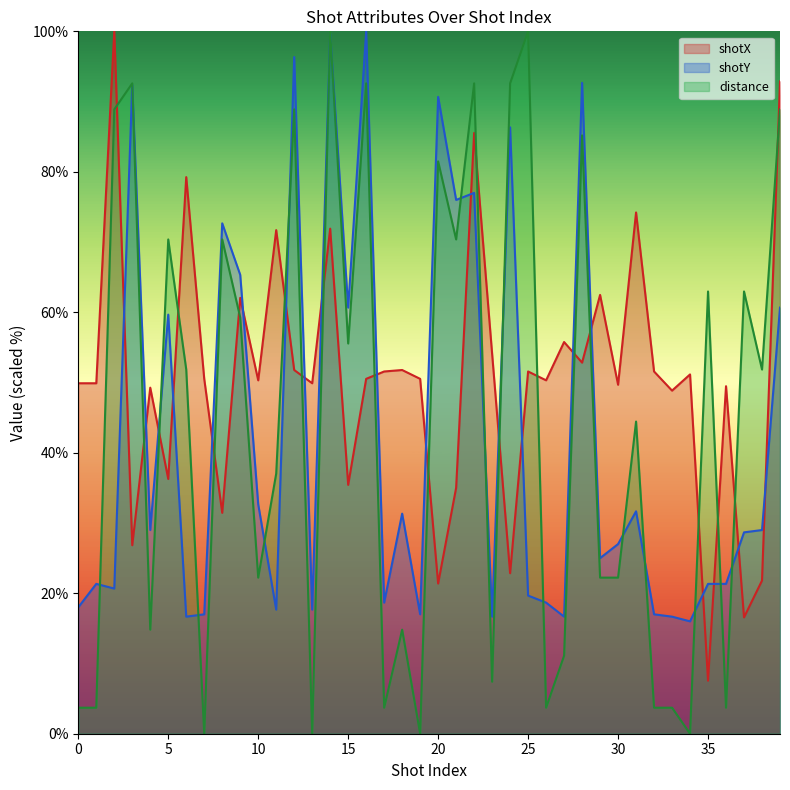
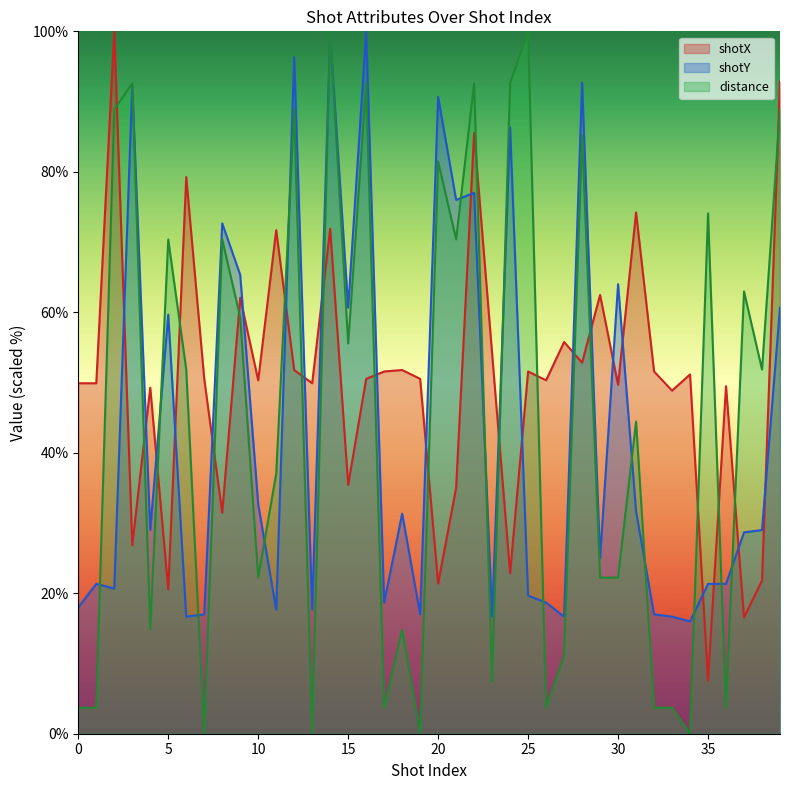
  {
    "shotX": {
      "0": "50%",
-     "5": "36%",
+     "5": "21%",
      "10": "50%",
      "15": "35%",
      "20": "21%",
      "25": "52%",
      "30": "50%",
      "35": "8%"
    },
    "shotY": {
      "0": "18%",
      "5": "60%",
      "10": "33%",
      "15": "61%",
      "20": "91%",
      "25": "20%",
-     "30": "27%",
+     "30": "64%",
      "35": "21%"
    },
    "distance": {
      "0": "4%",
      "5": "70%",
      "10": "22%",
      "15": "56%",
      "20": "81%",
      "25": "100%",
      "30": "22%",
-     "35": "63%"
+     "35": "74%"
    }
  }
